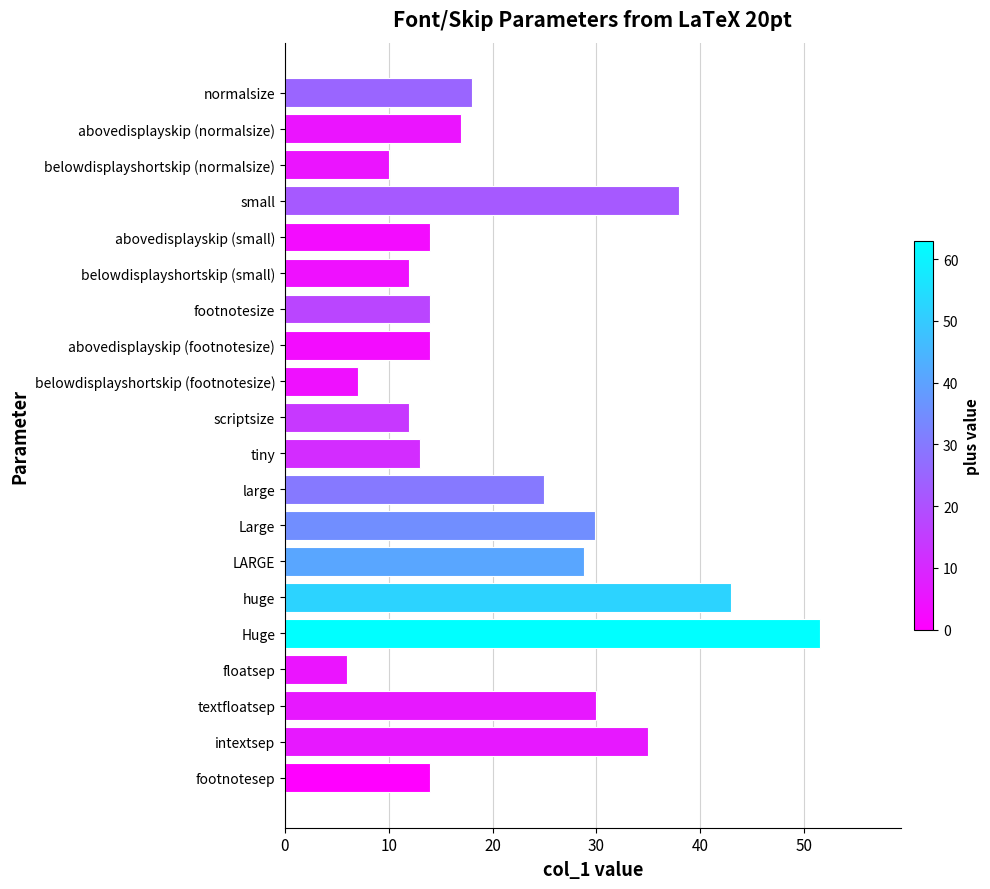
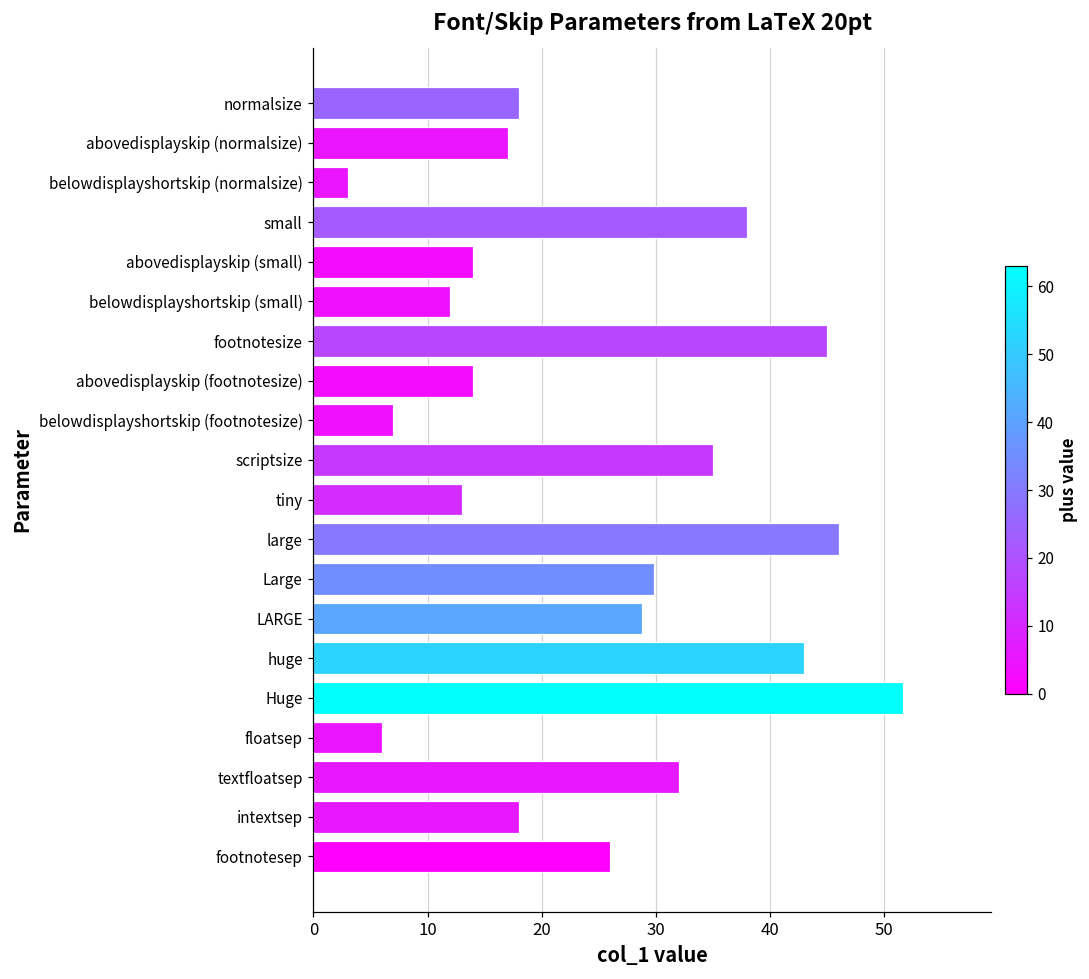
  {
    "normalsize": 18,
    "abovedisplayskip (normalsize)": 17,
-   "belowdisplayshortskip (normalsize)": 10,
+   "belowdisplayshortskip (normalsize)": 3,
    "small": 38,
    "abovedisplayskip (small)": 14,
    "belowdisplayshortskip (small)": 12,
-   "footnotesize": 14,
+   "footnotesize": 45,
    "abovedisplayskip (footnotesize)": 14,
    "belowdisplayshortskip (footnotesize)": 7,
-   "scriptsize": 12,
+   "scriptsize": 35,
    "tiny": 13,
-   "large": 25,
+   "large": 46,
    "Large": 30,
    "LARGE": 29,
    "huge": 43,
    "Huge": 51.6,
    "floatsep": 6,
-   "textfloatsep": 30,
-   "intextsep": 35,
-   "footnotesep": 14
+   "textfloatsep": 32,
+   "intextsep": 18,
+   "footnotesep": 26
  }
